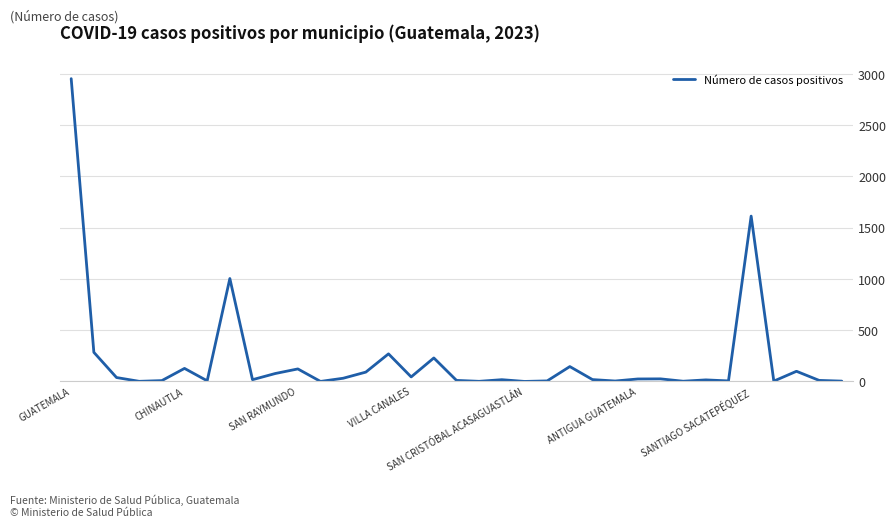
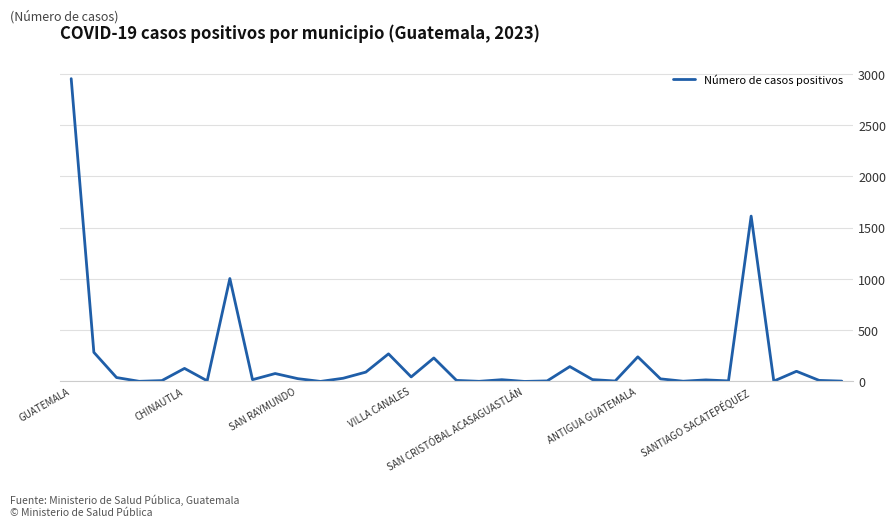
  {
    "GUATEMALA": 2950,
    "CHINAUTLA": 130,
-   "SAN RAYMUNDO": 120,
+   "SAN RAYMUNDO": 30,
    "VILLA CANALES": 40,
    "SAN CRISTÓBAL ACASAGUASTLÁN": 0,
-   "ANTIGUA GUATEMALA": 20,
+   "ANTIGUA GUATEMALA": 240,
    "SANTIAGO SACATEPÉQUEZ": 1610
  }
